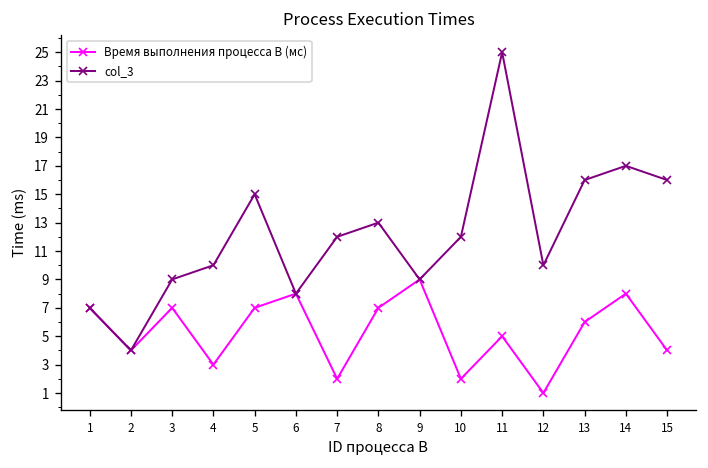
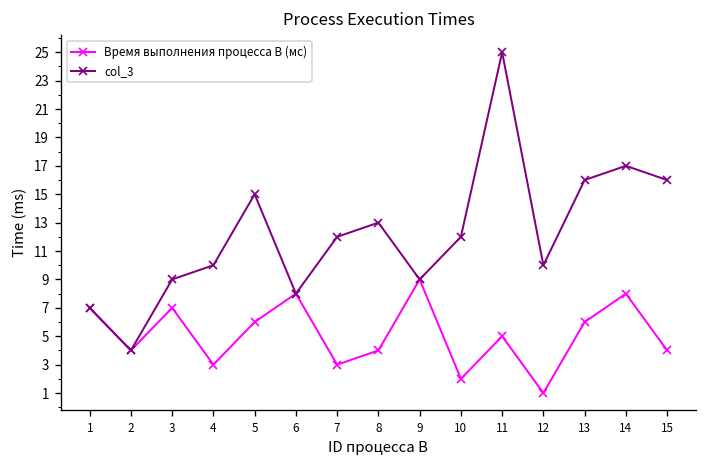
  {
    "Время выполнения процесса B (мс)": {
      "3": 7,
      "4": 3,
-     "5": 7,
-     "7": 2,
-     "8": 7,
+     "5": 6,
+     "7": 3,
+     "8": 4,
      "10": 2,
      "11": 5,
      "12": 1,
      "13": 6,
      "14": 8,
      "15": 4
    },
    "col_3": {
      "3": 9,
      "4": 10,
      "5": 15,
      "7": 12,
      "8": 13,
      "10": 12,
      "11": 25,
      "12": 10,
      "13": 16,
      "14": 17,
      "15": 16
    }
  }
